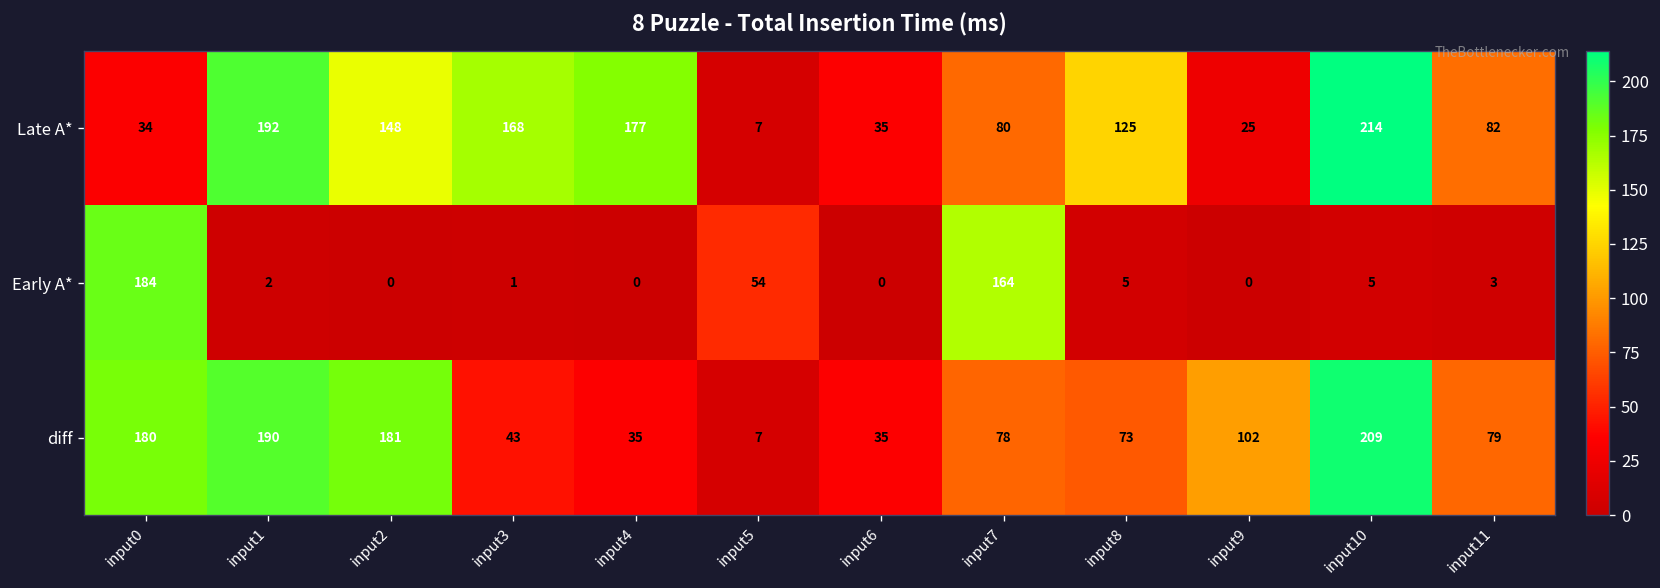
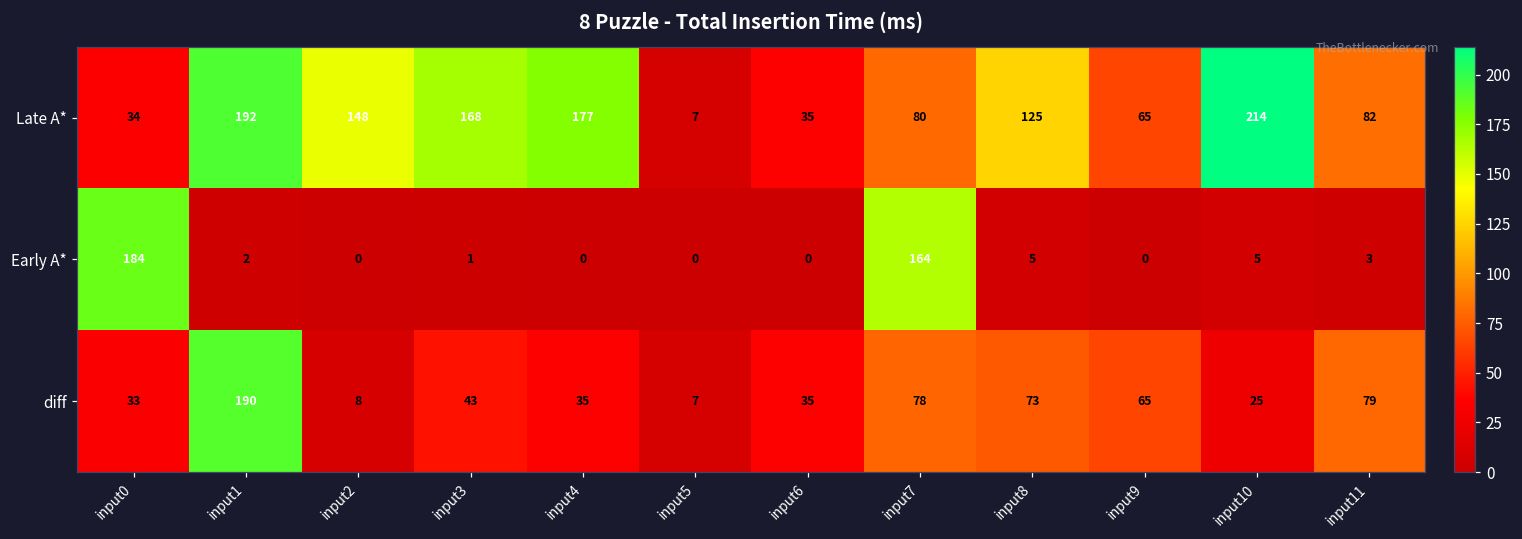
  {
    "Late A*": {
      "input0": 34,
      "input1": 192,
      "input2": 148,
      "input3": 168,
      "input4": 177,
      "input5": 7,
      "input6": 35,
      "input7": 80,
      "input8": 125,
-     "input9": 25,
+     "input9": 65,
      "input10": 214
    },
    "Early A*": {
      "input0": 184,
      "input1": 2,
      "input2": 0,
      "input3": 1,
      "input4": 0,
-     "input5": 54,
+     "input5": 0,
      "input6": 0,
      "input7": 164,
      "input8": 5,
      "input9": 0,
      "input10": 5,
      "input11": 3
    },
    "diff": {
-     "input0": 180,
+     "input0": 33,
      "input1": 190,
-     "input2": 181,
+     "input2": 8,
      "input3": 43,
      "input4": 35,
      "input5": 7,
      "input6": 35,
      "input7": 78,
      "input8": 73,
-     "input9": 102,
-     "input10": 209,
+     "input9": 65,
+     "input10": 25,
      "input11": 79
    }
  }
